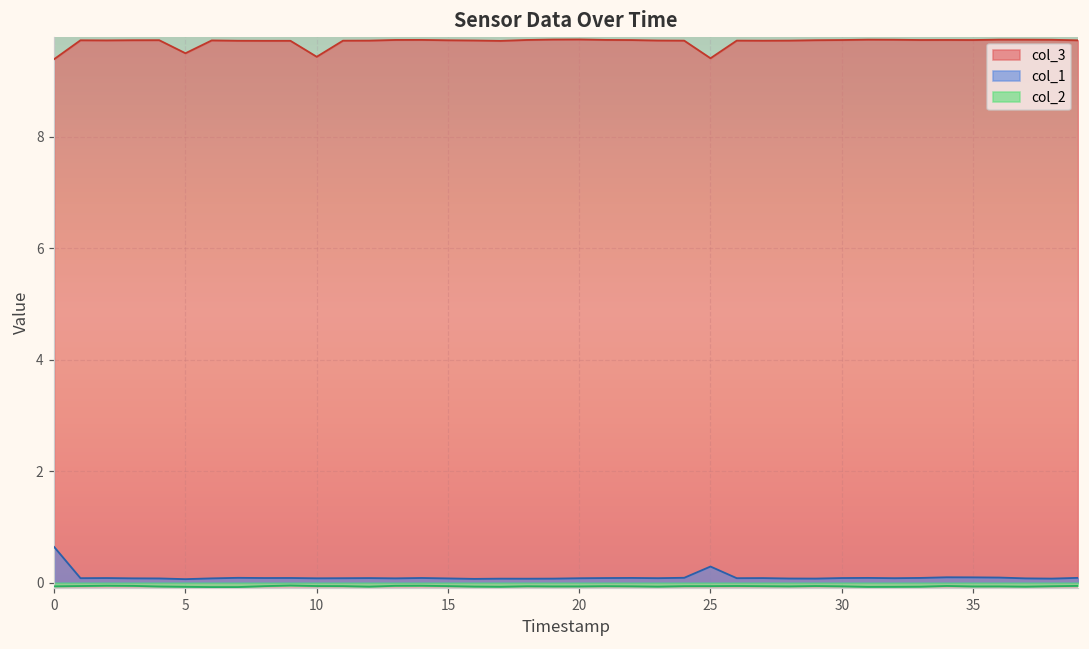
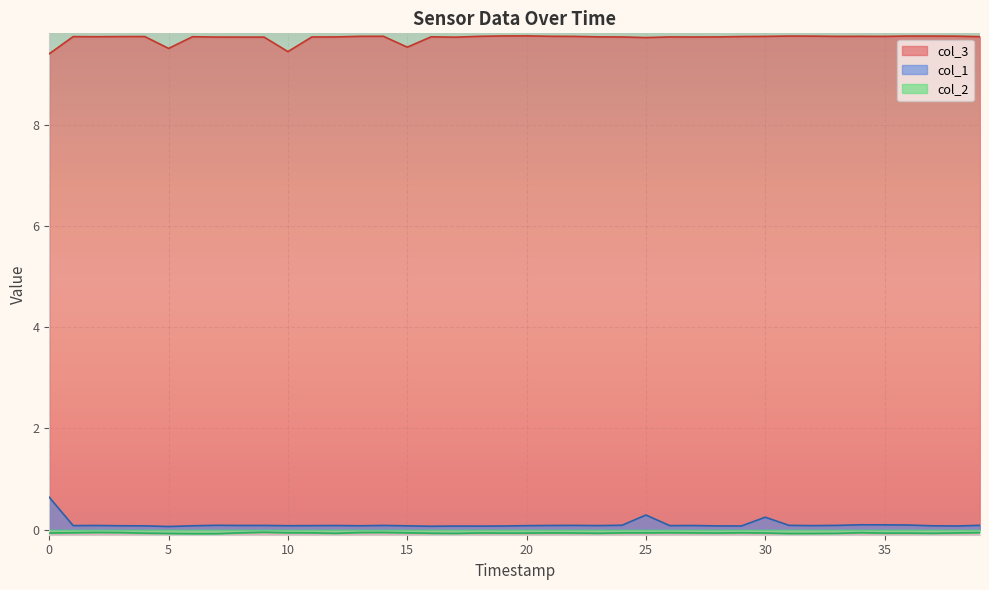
  {
    "col_3": {
      "0": 9.4,
      "5": 9.5,
      "10": 9.4,
-     "15": 9.7,
+     "15": 9.5,
      "20": 9.8,
-     "25": 9.4,
+     "25": 9.7,
      "30": 9.7,
      "35": 9.7
    },
    "col_1": {
      "0": 0.6,
      "5": 0.1,
      "10": 0.1,
      "15": 0.1,
      "20": 0.1,
      "25": 0.3,
-     "30": 0.1,
+     "30": 0.2,
      "35": 0.1
    }
  }
